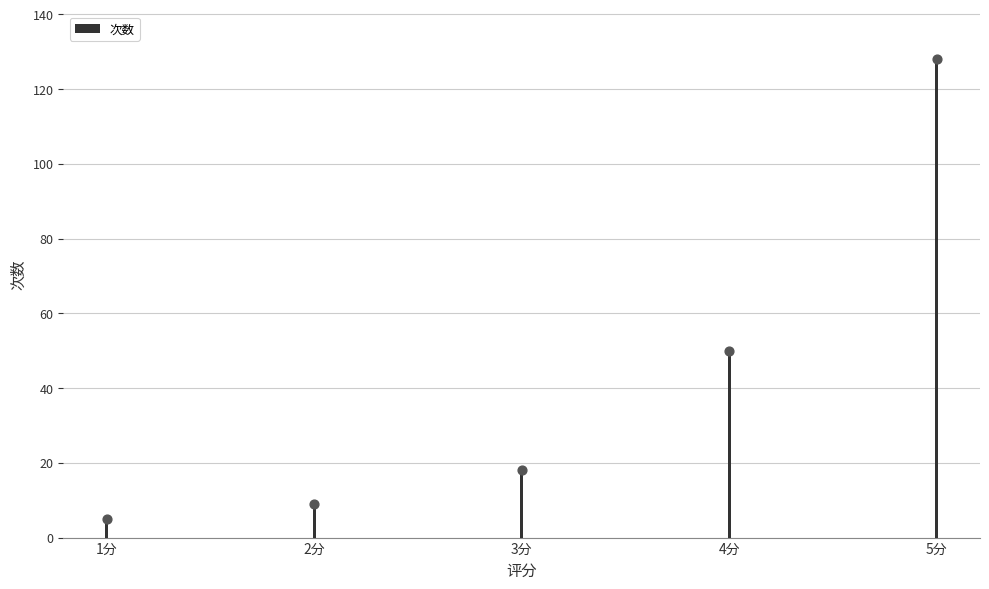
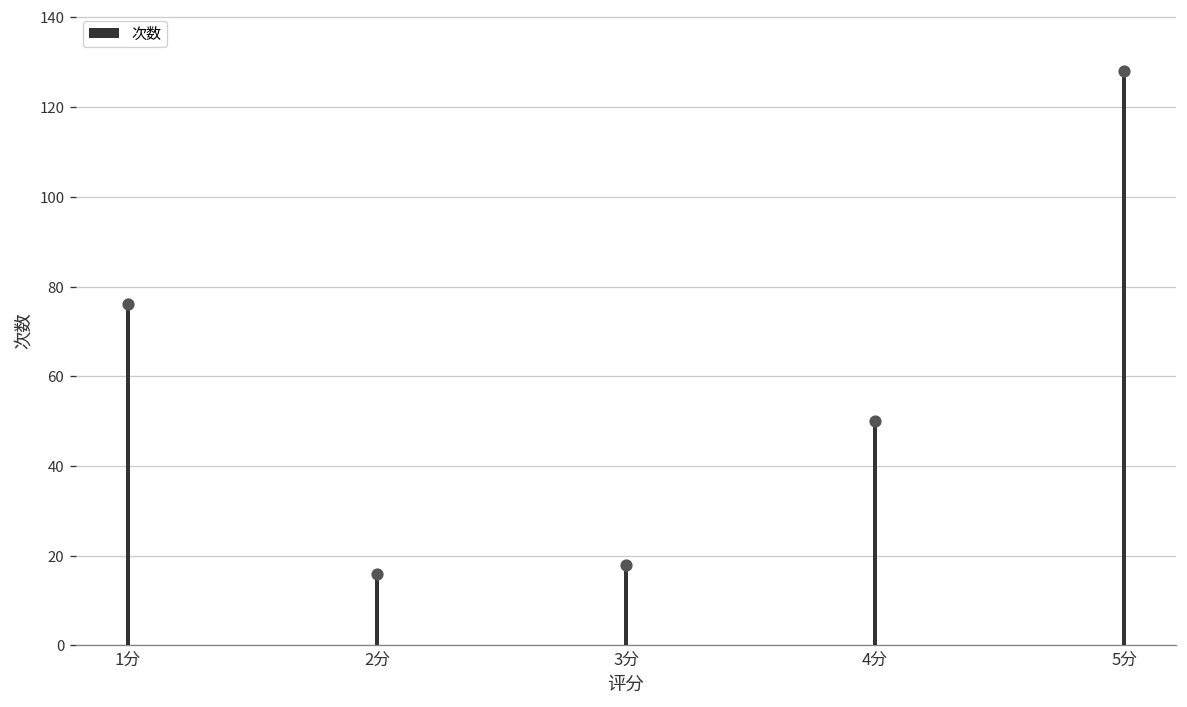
  {
-   "1分": 5,
-   "2分": 9,
+   "1分": 76,
+   "2分": 16,
    "3分": 18,
    "4分": 50,
    "5分": 128
  }
